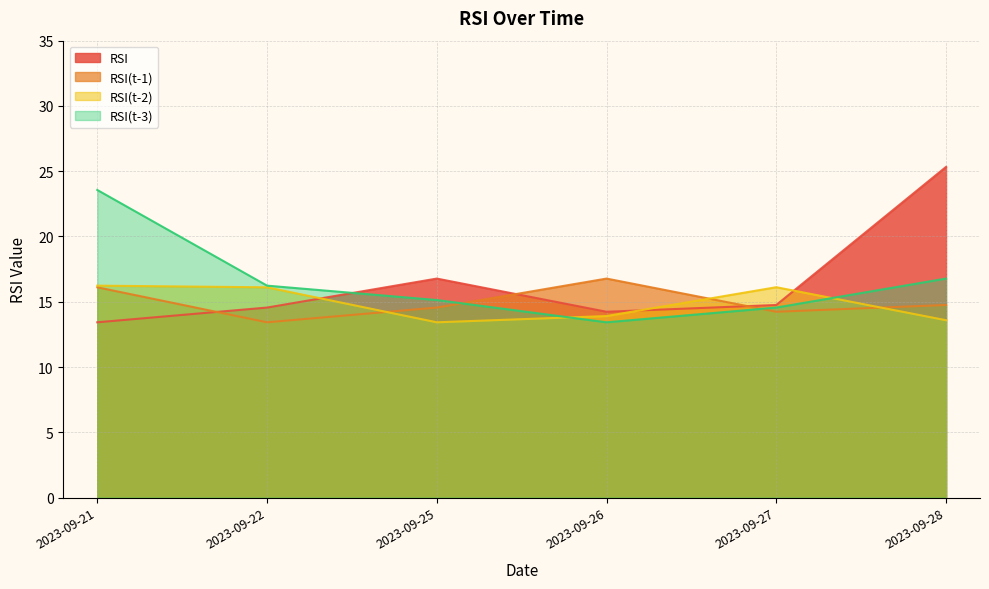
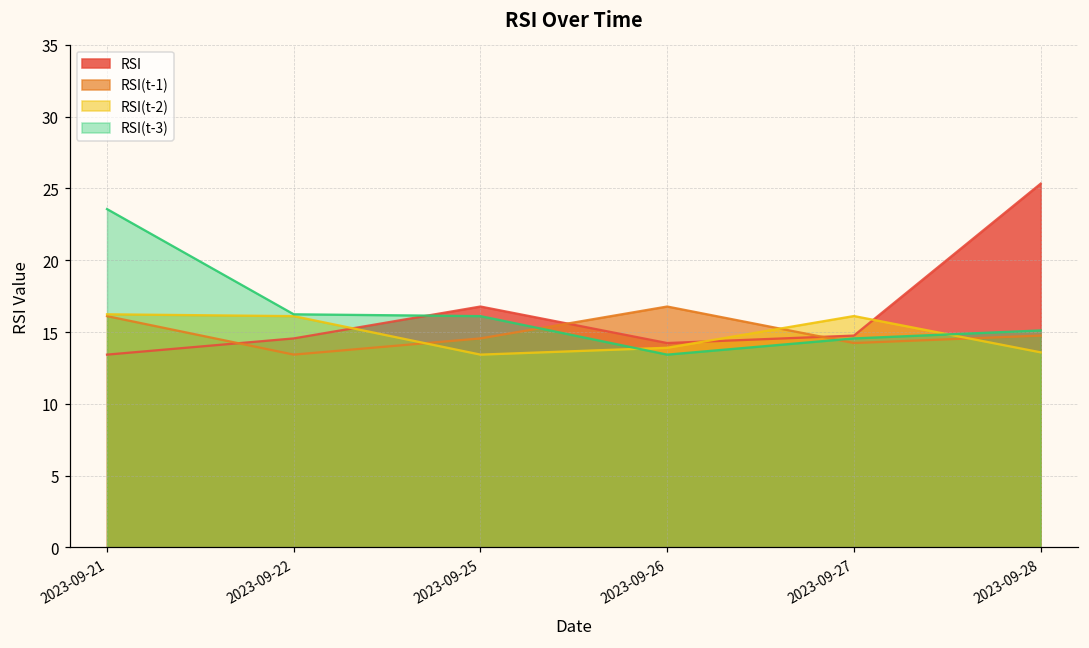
  {
    "RSI(t-2)": {
      "2023-09-25": 13.4,
      "2023-09-26": 13.9,
      "2023-09-27": 16.1,
      "2023-09-28": 13.6
    },
    "RSI(t-3)": {
      "2023-09-21": 23.6,
-     "2023-09-25": 15.1,
+     "2023-09-25": 16.1,
      "2023-09-26": 13.4,
      "2023-09-27": 14.6,
-     "2023-09-28": 16.8
+     "2023-09-28": 15.1
    }
  }
